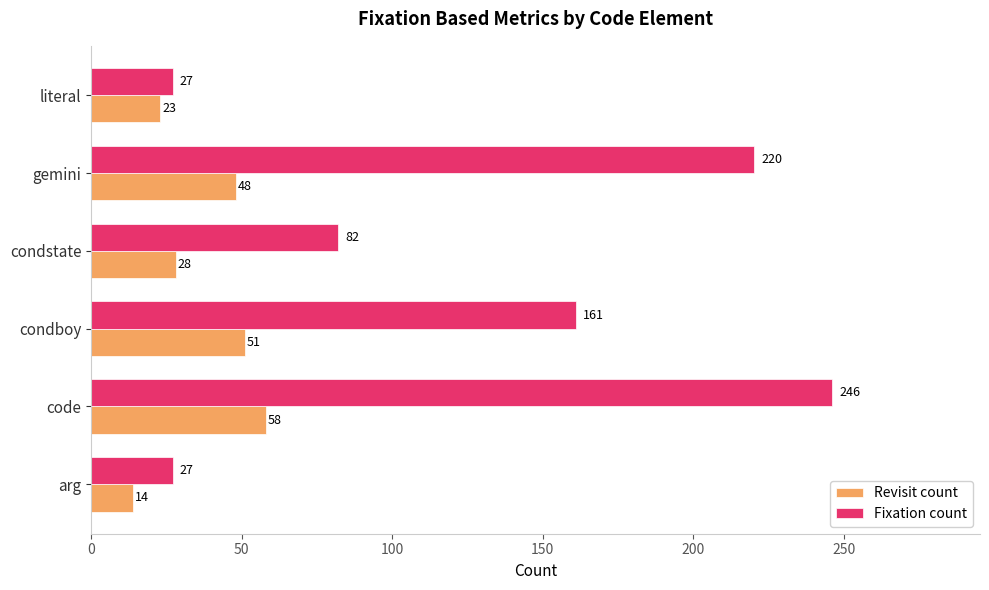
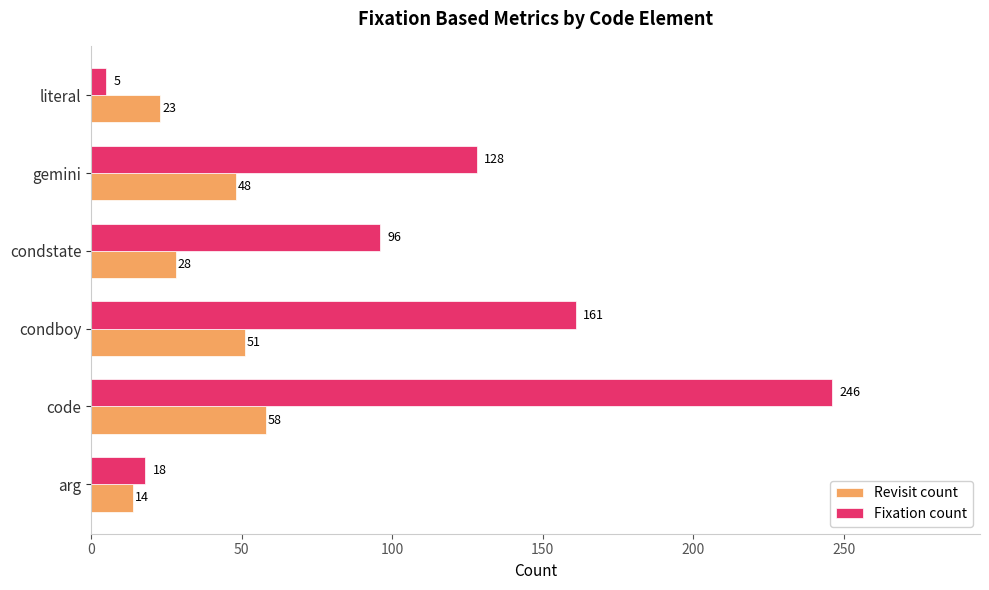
  {
    "Revisit count": {
      "literal": 23,
      "gemini": 48,
      "condstate": 28,
      "condboy": 51,
      "code": 58,
      "arg": 14
    },
    "Fixation count": {
-     "literal": 27,
-     "gemini": 220,
-     "condstate": 82,
+     "literal": 5,
+     "gemini": 128,
+     "condstate": 96,
      "condboy": 161,
      "code": 246,
-     "arg": 27
+     "arg": 18
    }
  }
